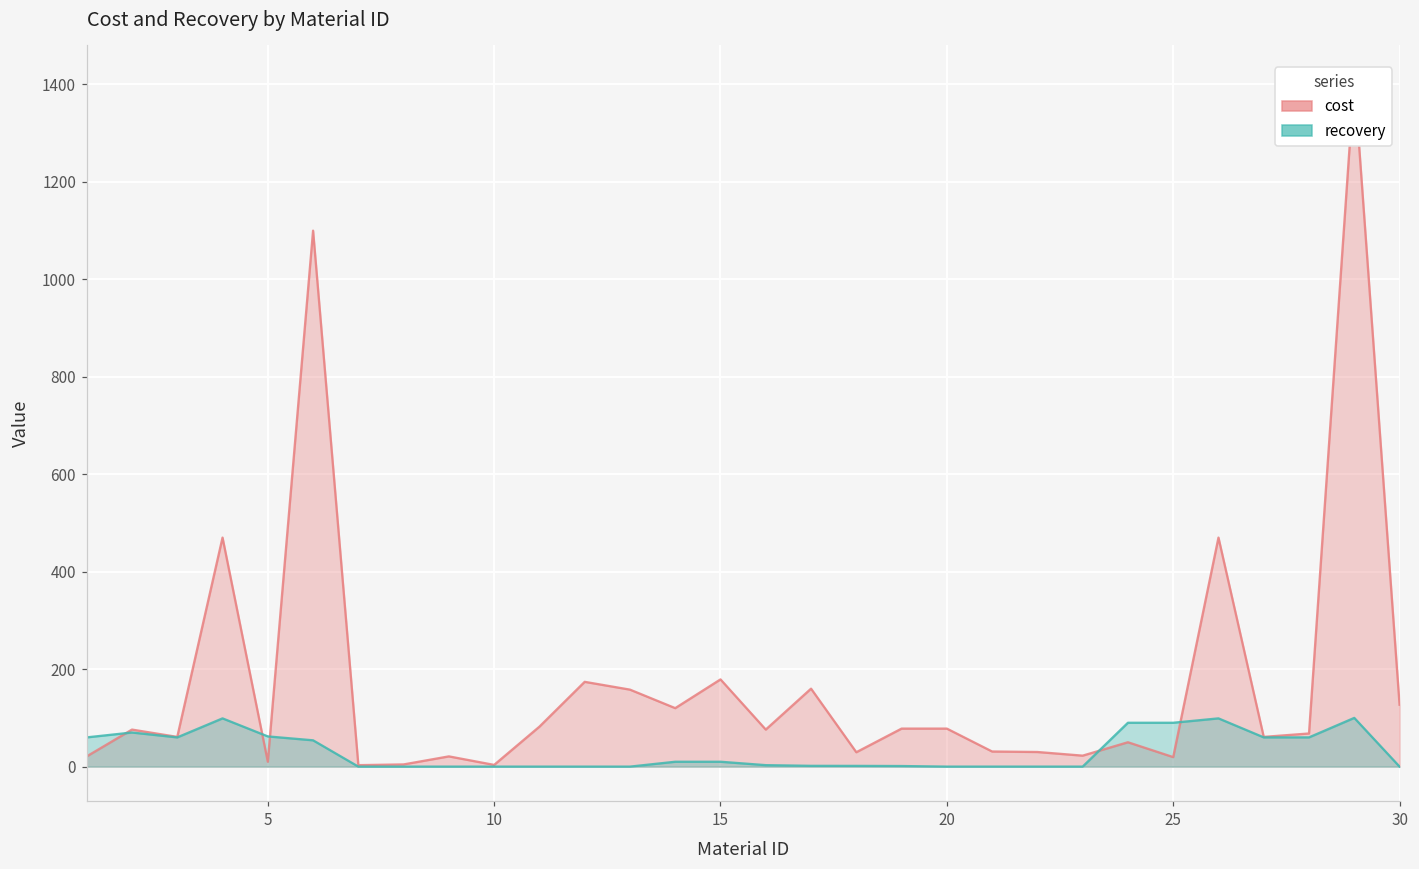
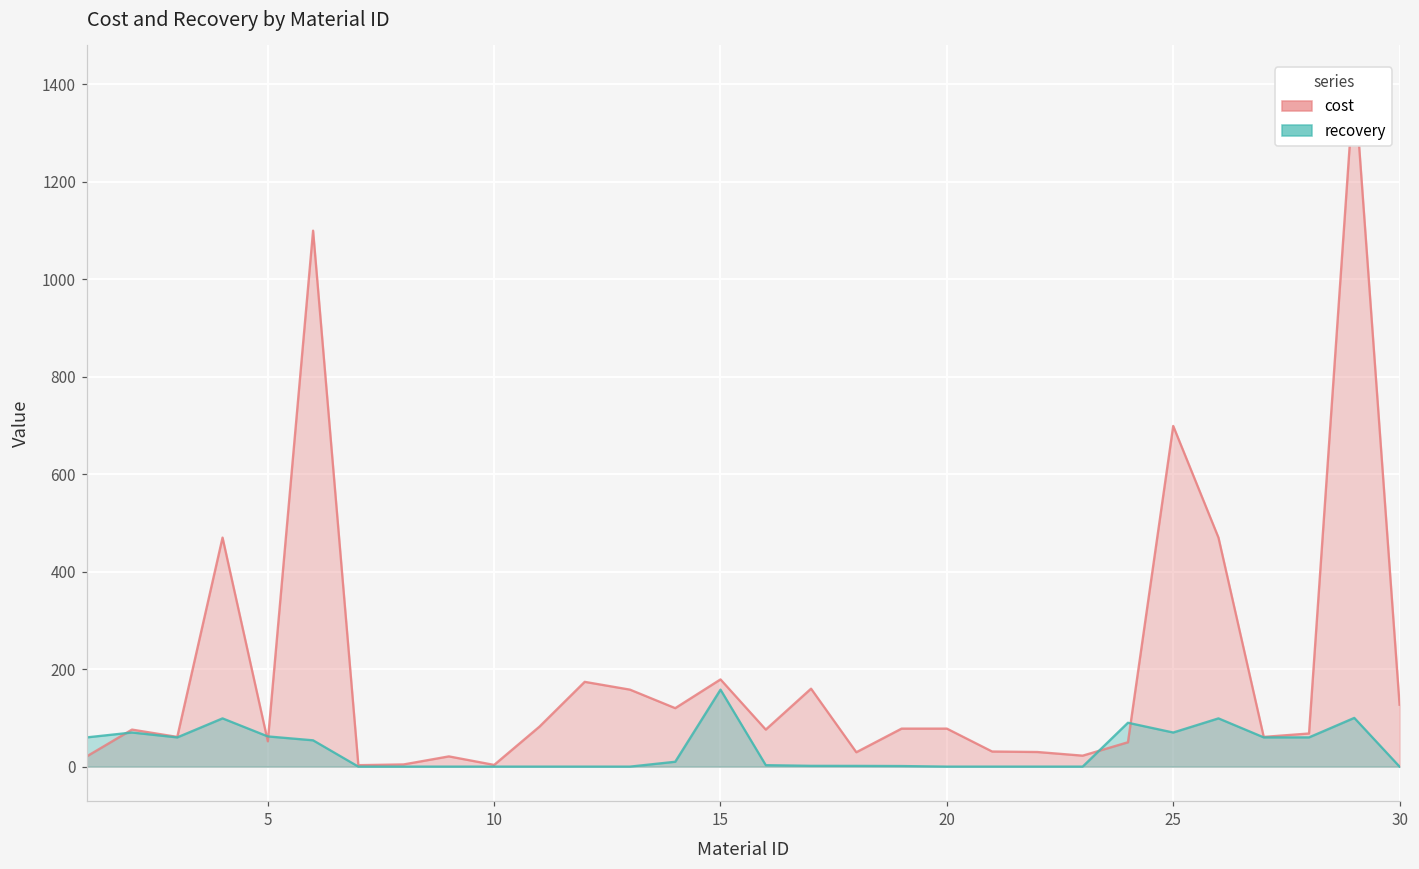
  {
    "cost": {
-     "5": 10,
+     "5": 50,
      "15": 180,
      "20": 80,
-     "25": 20,
+     "25": 700,
      "30": 130
    },
    "recovery": {
      "5": 60,
-     "15": 10,
+     "15": 160,
      "20": 0,
-     "25": 90,
+     "25": 70,
      "30": 0
    }
  }
